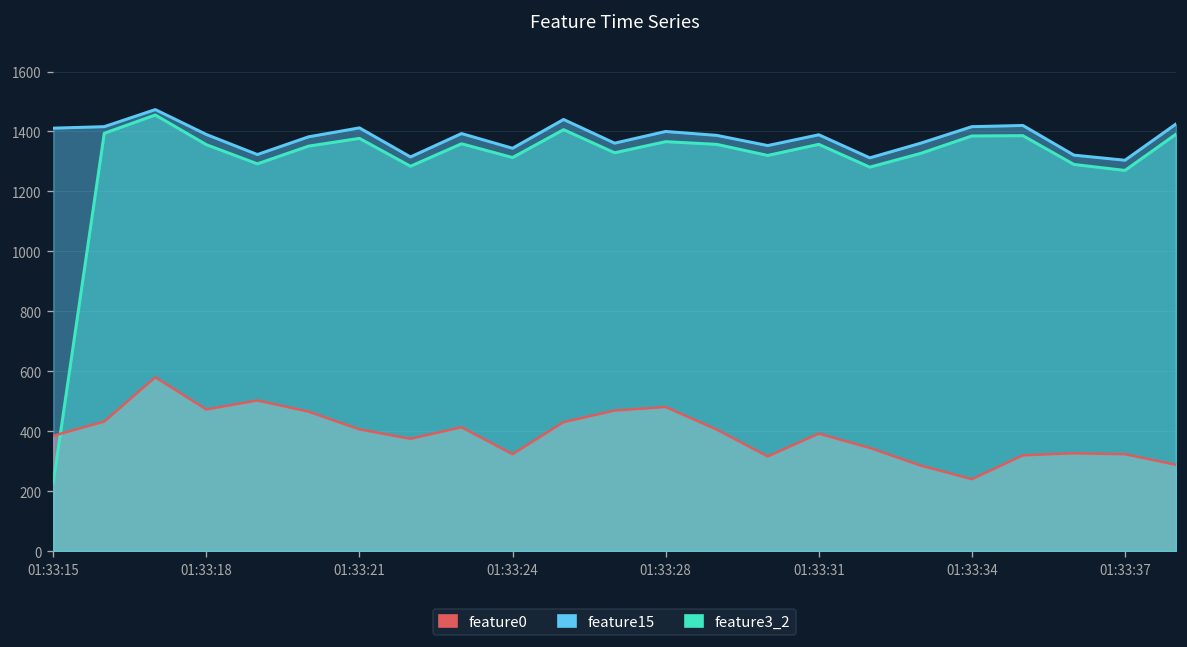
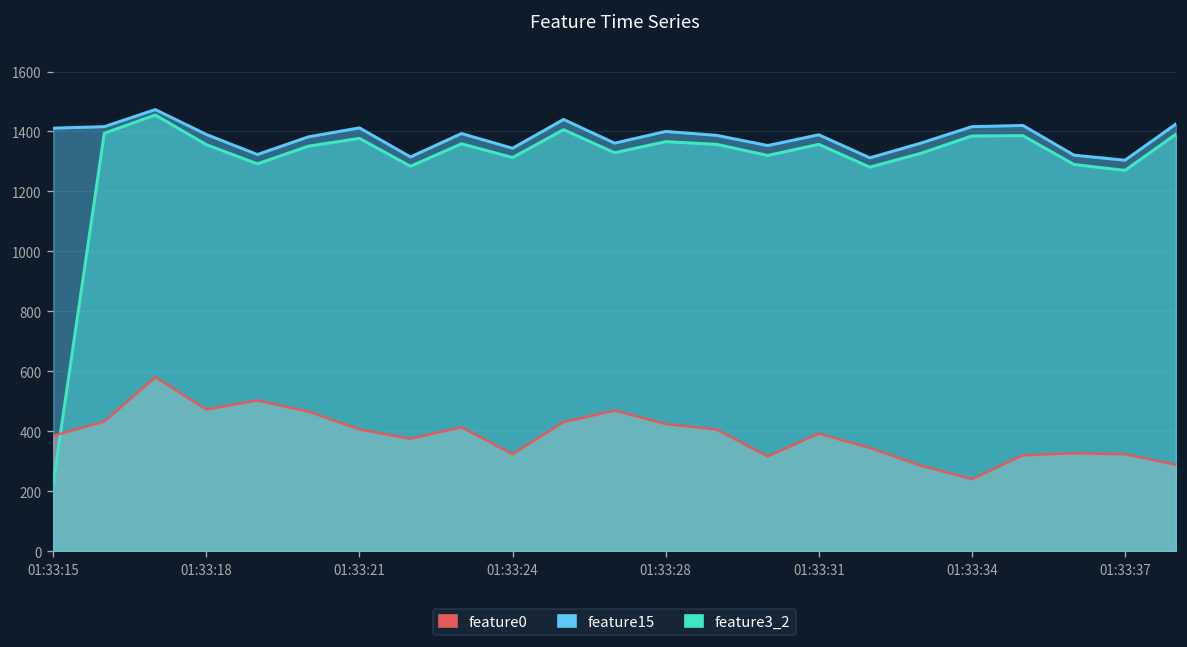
  {
    "feature0": {
      "01:33:15": 380,
      "01:33:18": 470,
      "01:33:21": 410,
      "01:33:24": 320,
-     "01:33:28": 480,
+     "01:33:28": 420,
      "01:33:31": 390,
      "01:33:34": 240,
      "01:33:37": 320
    }
  }
